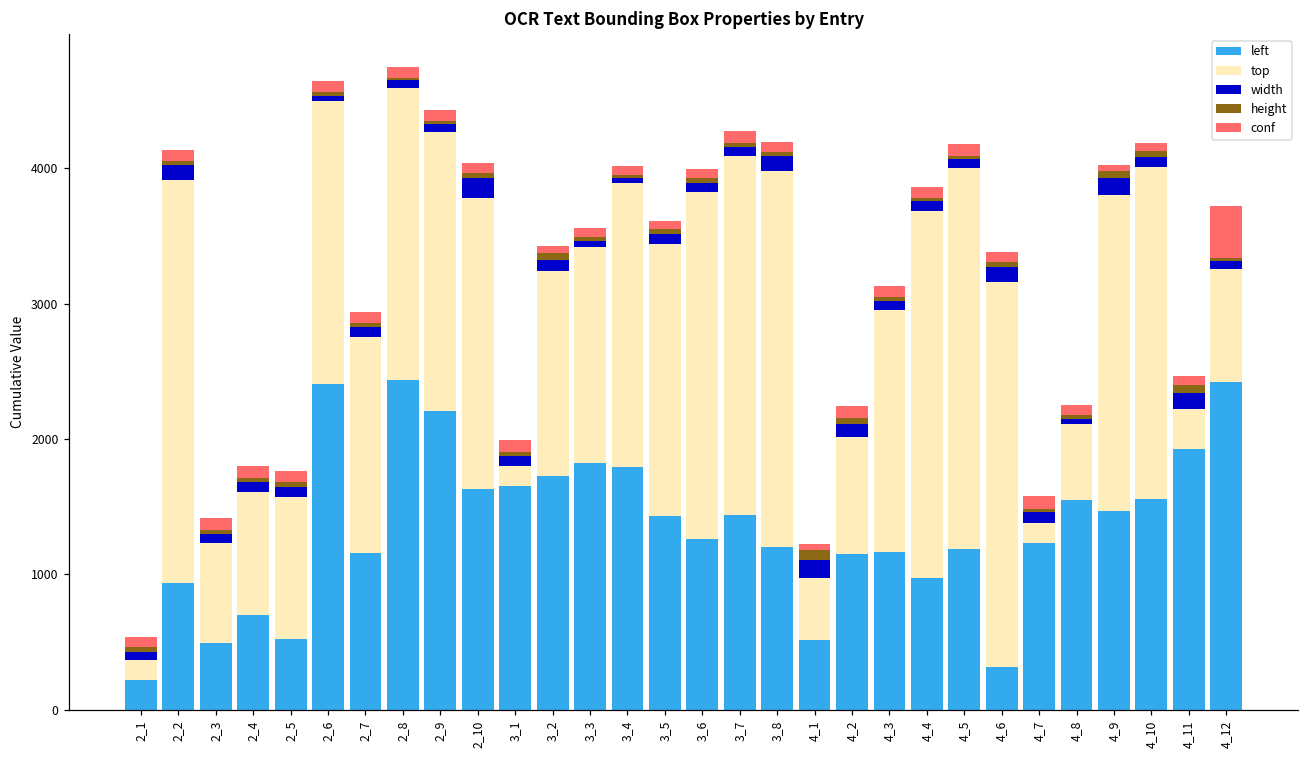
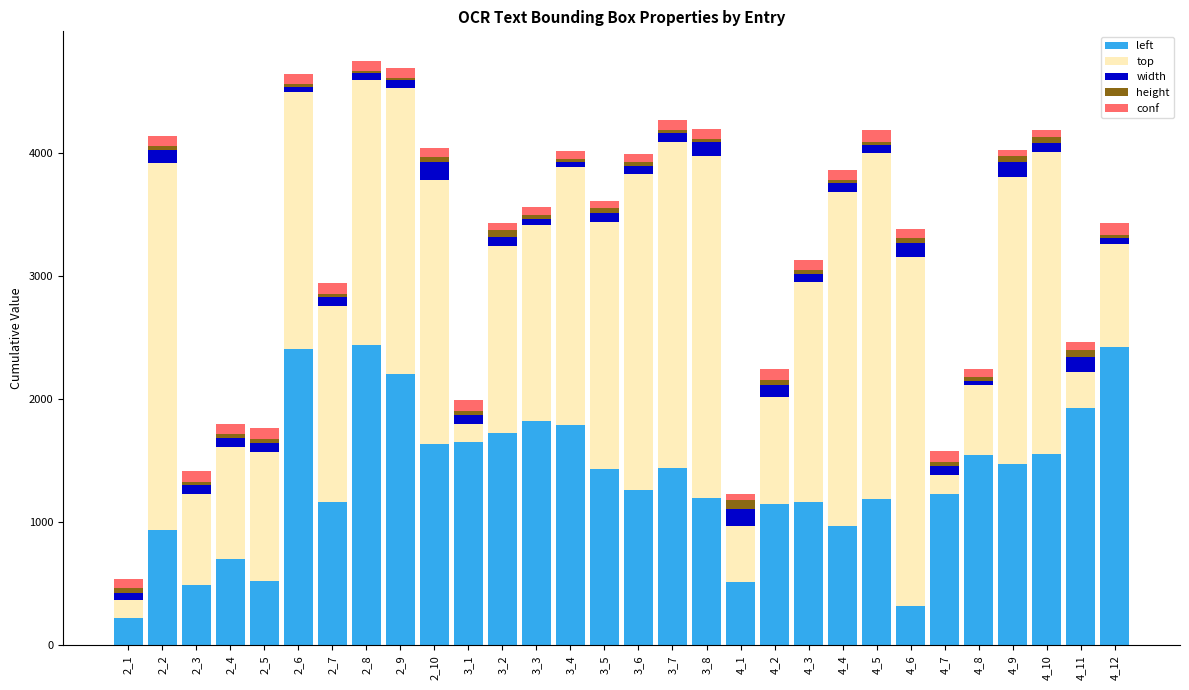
  {
    "left": {
      "2_1": 220,
      "2_2": 940,
      "2_3": 490,
      "2_4": 700,
      "2_5": 520,
      "2_6": 2410,
      "2_7": 1160,
      "2_8": 2440,
      "2_9": 2200,
      "2_10": 1630,
      "3_1": 1650,
      "3_2": 1730,
      "3_3": 1820,
      "3_4": 1790,
      "3_5": 1430,
      "3_6": 1260,
      "3_7": 1440,
      "3_8": 1200,
      "4_1": 520,
      "4_2": 1150,
      "4_3": 1160,
      "4_4": 970,
      "4_5": 1190,
      "4_6": 320,
      "4_7": 1230,
      "4_8": 1550,
      "4_9": 1470,
      "4_10": 1560,
      "4_11": 1920,
      "4_12": 2420
    },
    "top": {
      "2_1": 140,
      "2_2": 2980,
      "2_3": 740,
      "2_4": 910,
      "2_5": 1050,
      "2_6": 2090,
      "2_7": 1590,
      "2_8": 2150,
-     "2_9": 2060,
+     "2_9": 2330,
      "2_10": 2140,
      "3_1": 150,
      "3_2": 1510,
      "3_3": 1590,
      "3_4": 2100,
      "3_5": 2010,
      "3_6": 2560,
      "3_7": 2650,
      "3_8": 2780,
      "4_1": 450,
      "4_2": 870,
      "4_3": 1780,
      "4_4": 2710,
      "4_5": 2810,
      "4_6": 2840,
      "4_7": 150,
      "4_8": 560,
      "4_9": 2330,
      "4_10": 2450,
      "4_11": 300,
      "4_12": 840
    },
    "width": {
      "2_1": 60,
      "2_2": 110,
      "2_3": 70,
      "2_4": 70,
      "2_5": 70,
      "2_6": 40,
      "2_7": 70,
      "2_8": 60,
      "2_9": 60,
      "2_10": 150,
      "3_1": 70,
      "3_2": 80,
      "3_3": 50,
      "3_4": 40,
      "3_5": 70,
      "3_6": 70,
      "3_7": 70,
      "3_8": 110,
      "4_1": 130,
      "4_2": 100,
      "4_3": 70,
      "4_4": 70,
      "4_5": 70,
      "4_6": 110,
      "4_7": 80,
      "4_8": 40,
      "4_9": 130,
      "4_10": 80,
      "4_11": 120,
      "4_12": 50
    },
    "height": {
      "2_1": 40,
      "2_2": 30,
      "2_3": 30,
      "2_4": 30,
      "2_5": 30,
      "2_6": 20,
      "2_7": 30,
      "2_9": 20,
      "2_10": 40,
      "3_1": 30,
      "3_2": 50,
      "3_3": 30,
      "3_4": 20,
      "3_5": 40,
      "3_6": 30,
      "3_7": 20,
      "3_8": 30,
      "4_1": 70,
      "4_2": 40,
      "4_3": 30,
      "4_4": 30,
      "4_5": 30,
      "4_6": 40,
      "4_7": 30,
      "4_8": 30,
      "4_9": 50,
      "4_10": 40,
      "4_11": 60,
      "4_12": 30
    },
    "conf": {
      "2_1": 70,
      "2_2": 80,
      "2_3": 90,
      "2_4": 90,
      "2_5": 90,
      "2_6": 80,
      "2_7": 80,
      "2_8": 80,
      "2_9": 80,
      "2_10": 80,
      "3_1": 90,
      "3_2": 60,
      "3_3": 70,
      "3_4": 60,
      "3_5": 60,
      "3_6": 70,
      "3_7": 90,
      "3_8": 70,
      "4_1": 50,
      "4_2": 90,
      "4_3": 80,
      "4_4": 80,
      "4_5": 90,
      "4_6": 80,
      "4_7": 90,
      "4_8": 70,
      "4_9": 50,
      "4_10": 60,
      "4_11": 60,
-     "4_12": 380
+     "4_12": 90
    }
  }
